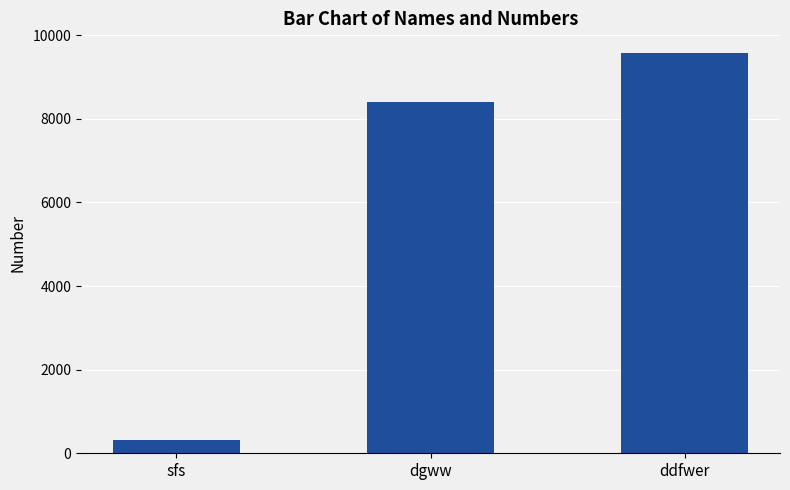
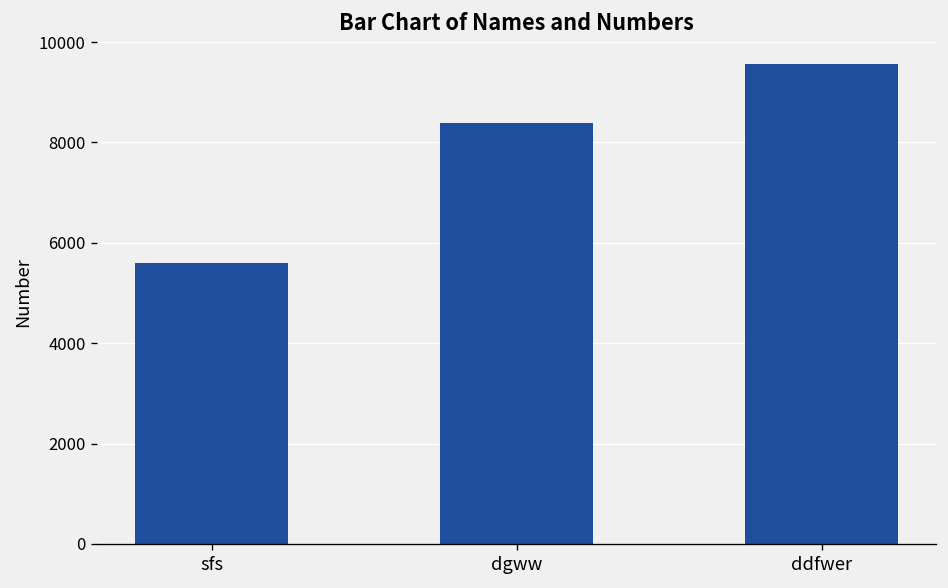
  {
-   "sfs": 300,
+   "sfs": 5600,
    "dgww": 8400,
    "ddfwer": 9600
  }
